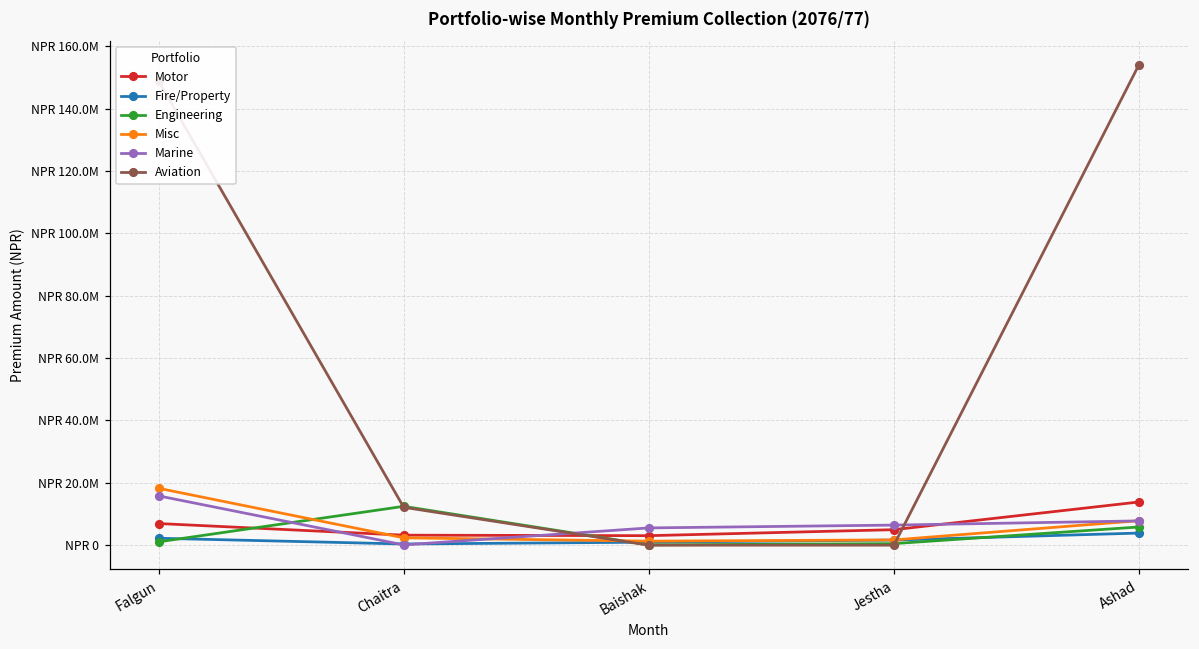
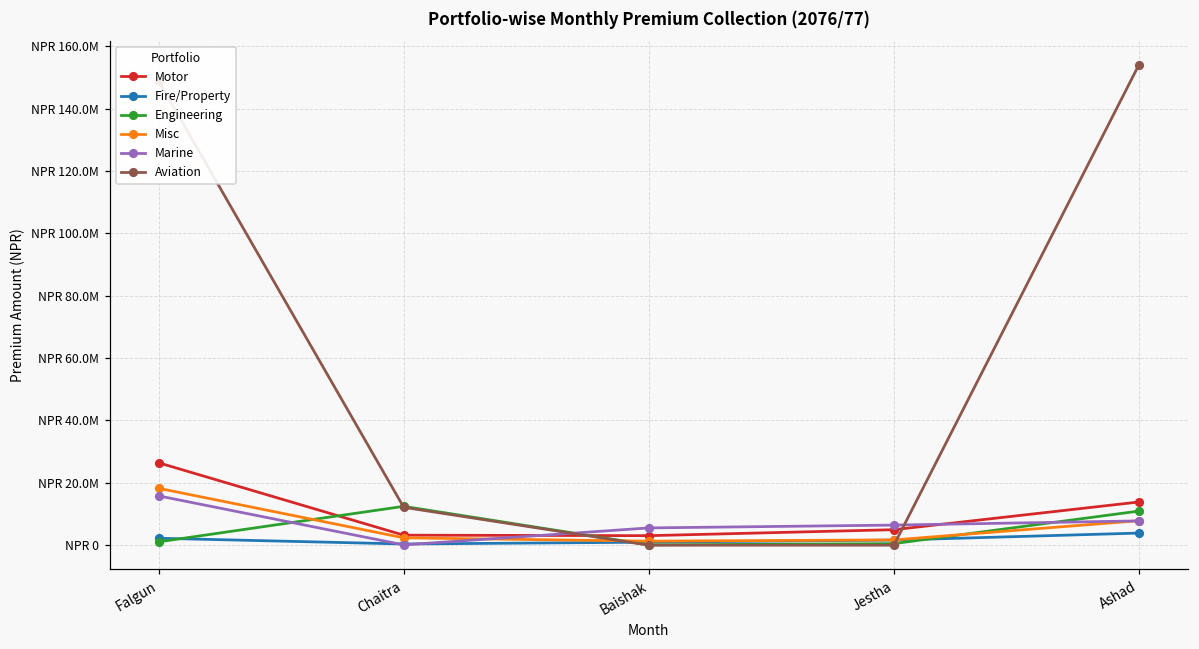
  {
    "Motor": {
-     "Falgun": "NPR 7000000",
+     "Falgun": "NPR 26000000",
      "Baishak": "NPR 3000000",
      "Jestha": "NPR 5000000",
      "Ashad": "NPR 14000000"
    },
    "Fire/Property": {
      "Falgun": "NPR 2000000",
      "Ashad": "NPR 4000000"
    },
    "Engineering": {
      "Falgun": "NPR 1000000",
-     "Ashad": "NPR 6000000"
+     "Ashad": "NPR 11000000"
    },
    "Misc": {
      "Falgun": "NPR 18000000"
    },
    "Marine": {
      "Falgun": "NPR 16000000",
      "Baishak": "NPR 6000000",
      "Jestha": "NPR 6000000"
    },
    "Aviation": {
      "Ashad": "NPR 154000000"
    }
  }
